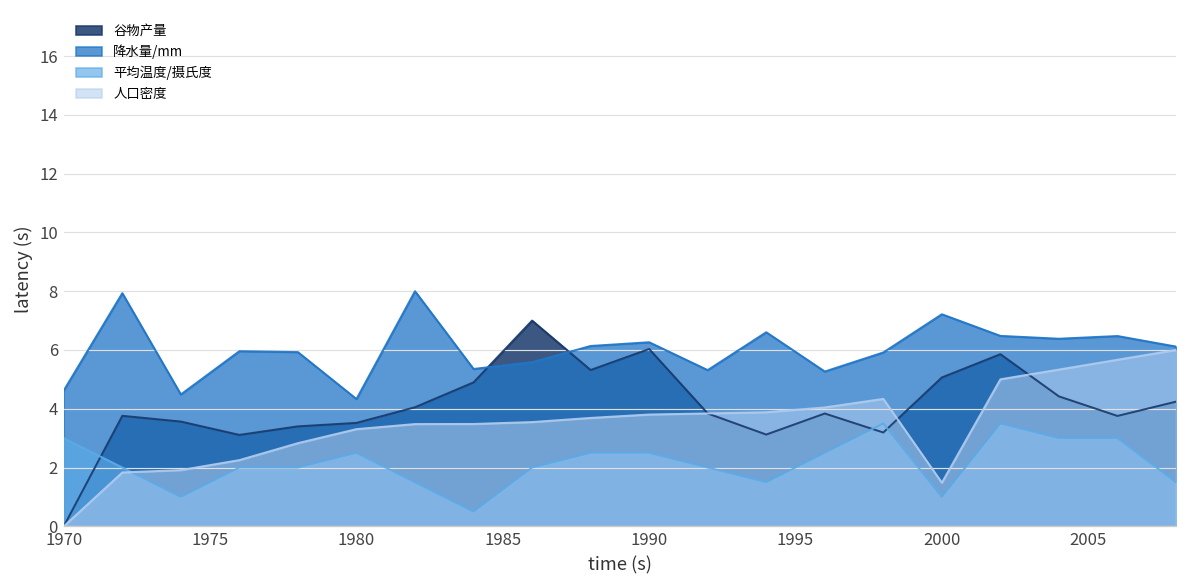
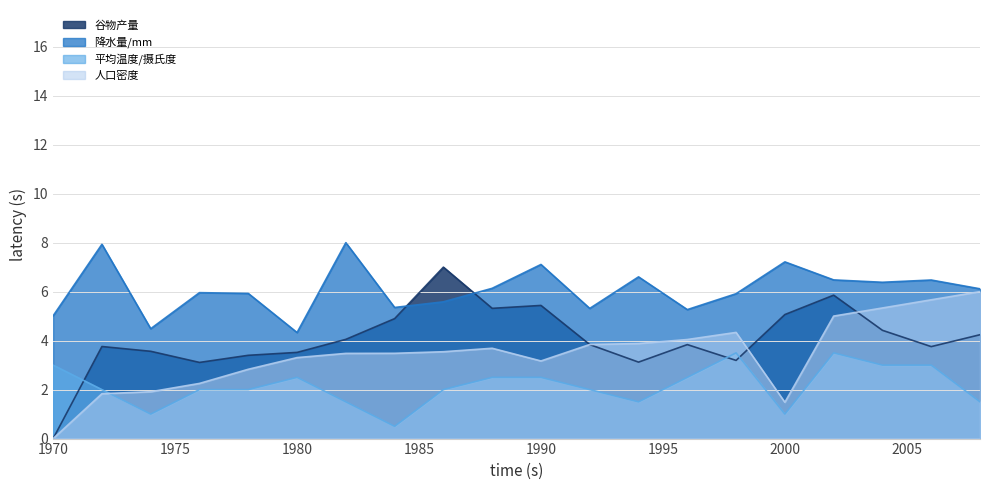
  {
    "谷物产量": {
      "1980": 3.5,
-     "1990": 6.0,
+     "1990": 5.4,
      "2000": 5.1
    },
    "降水量/mm": {
-     "1970": 4.6,
+     "1970": 5.0,
      "1980": 4.3,
-     "1990": 6.3,
+     "1990": 7.1,
      "2000": 7.2
    },
    "平均温度/摄氏度": {
      "1970": 3.0,
      "1980": 2.5,
      "1990": 2.5,
      "2000": 1.0
    },
    "人口密度": {
      "1980": 3.3,
-     "1990": 3.8,
+     "1990": 3.2,
      "2000": 1.5
    }
  }
